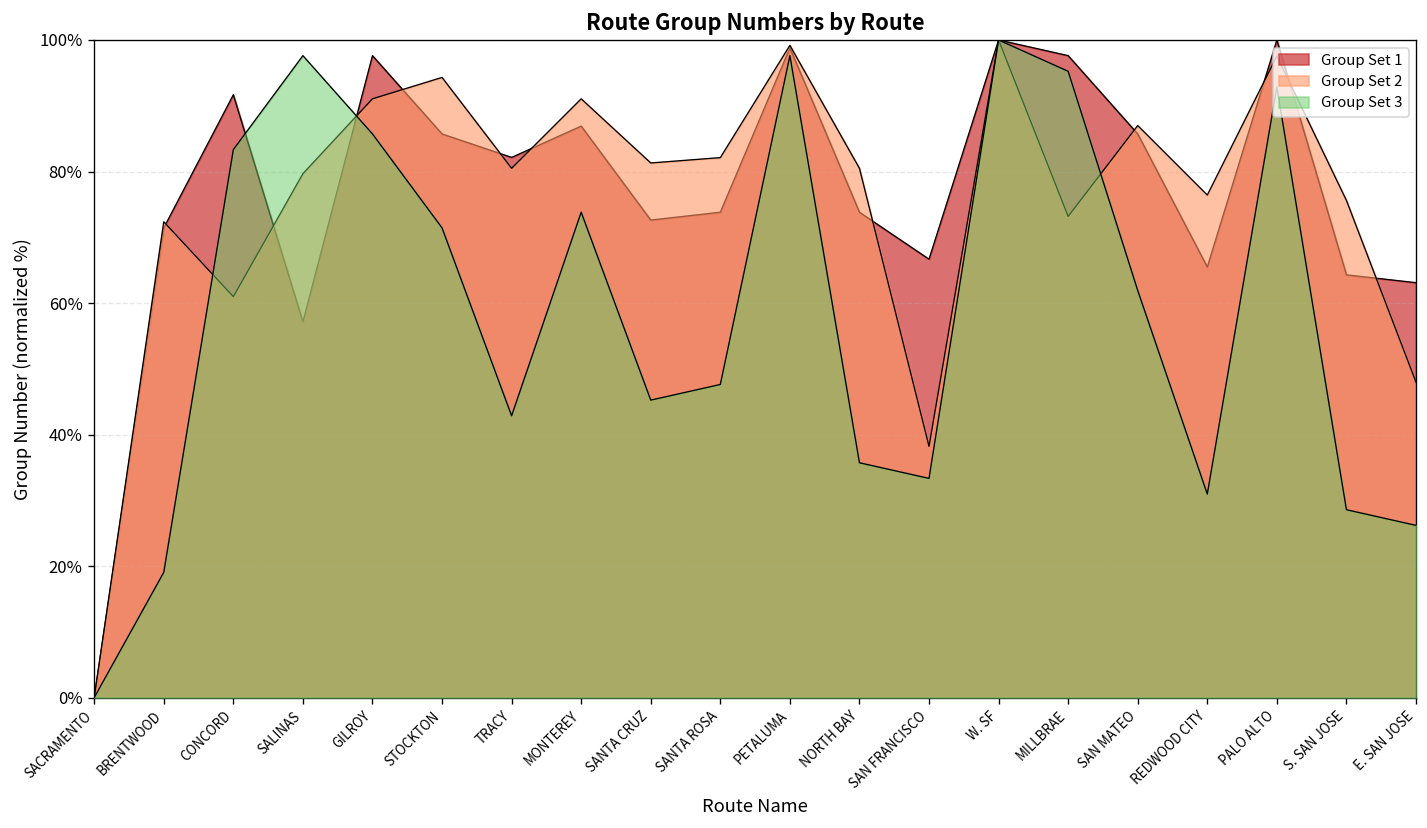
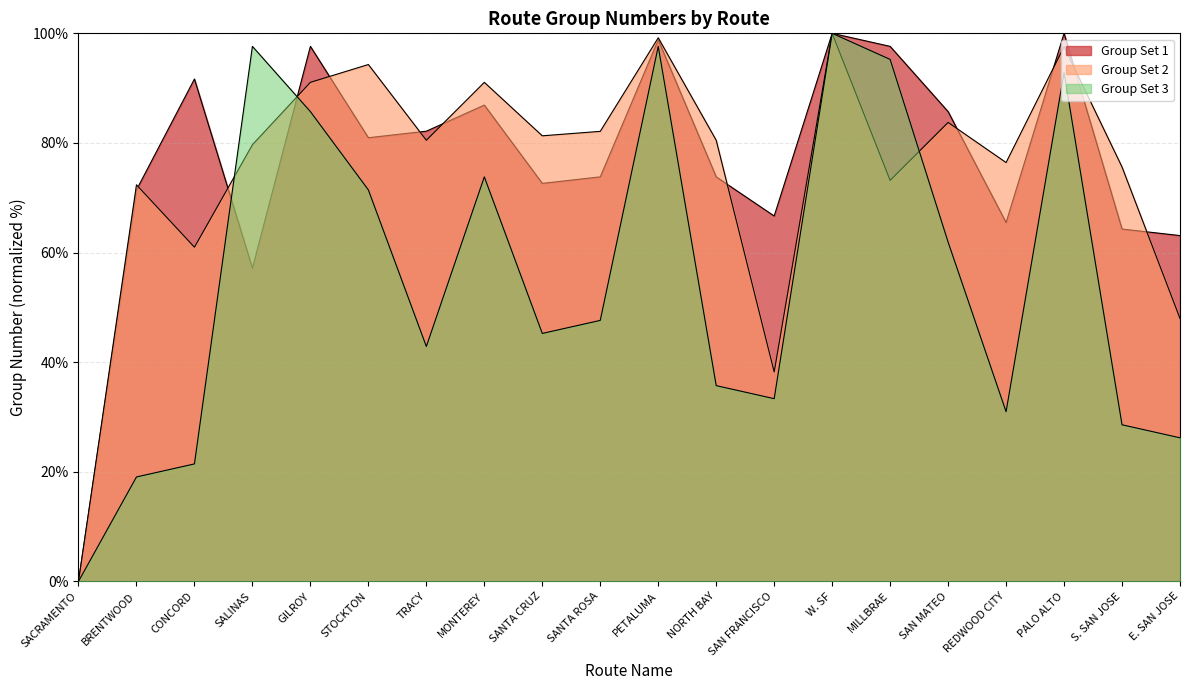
  {
    "Group Set 1": {
      "BRENTWOOD": "71%",
      "CONCORD": "92%",
      "SALINAS": "57%",
      "GILROY": "98%",
-     "STOCKTON": "86%",
+     "STOCKTON": "81%",
      "TRACY": "82%",
      "MONTEREY": "87%",
      "SANTA CRUZ": "73%",
      "SANTA ROSA": "74%",
      "NORTH BAY": "74%",
      "SAN FRANCISCO": "67%",
      "MILLBRAE": "98%",
      "SAN MATEO": "86%",
      "REDWOOD CITY": "65%",
      "PALO ALTO": "100%",
      "S. SAN JOSE": "64%",
      "E. SAN JOSE": "63%"
    },
    "Group Set 2": {
      "BRENTWOOD": "72%",
      "CONCORD": "61%",
      "SALINAS": "80%",
      "GILROY": "91%",
      "STOCKTON": "94%",
      "TRACY": "80%",
      "MONTEREY": "91%",
      "SANTA CRUZ": "81%",
      "SANTA ROSA": "82%",
      "NORTH BAY": "80%",
      "SAN FRANCISCO": "38%",
      "MILLBRAE": "73%",
-     "SAN MATEO": "87%",
+     "SAN MATEO": "84%",
      "REDWOOD CITY": "76%",
      "S. SAN JOSE": "76%",
      "E. SAN JOSE": "48%"
    },
    "Group Set 3": {
      "BRENTWOOD": "19%",
-     "CONCORD": "83%",
+     "CONCORD": "21%",
      "SALINAS": "98%",
      "GILROY": "86%",
      "STOCKTON": "71%",
      "TRACY": "43%",
      "MONTEREY": "74%",
      "SANTA CRUZ": "45%",
      "SANTA ROSA": "48%",
      "PETALUMA": "98%",
      "NORTH BAY": "36%",
      "SAN FRANCISCO": "33%",
      "MILLBRAE": "95%",
      "SAN MATEO": "62%",
      "REDWOOD CITY": "31%",
      "S. SAN JOSE": "29%",
      "E. SAN JOSE": "26%"
    }
  }
